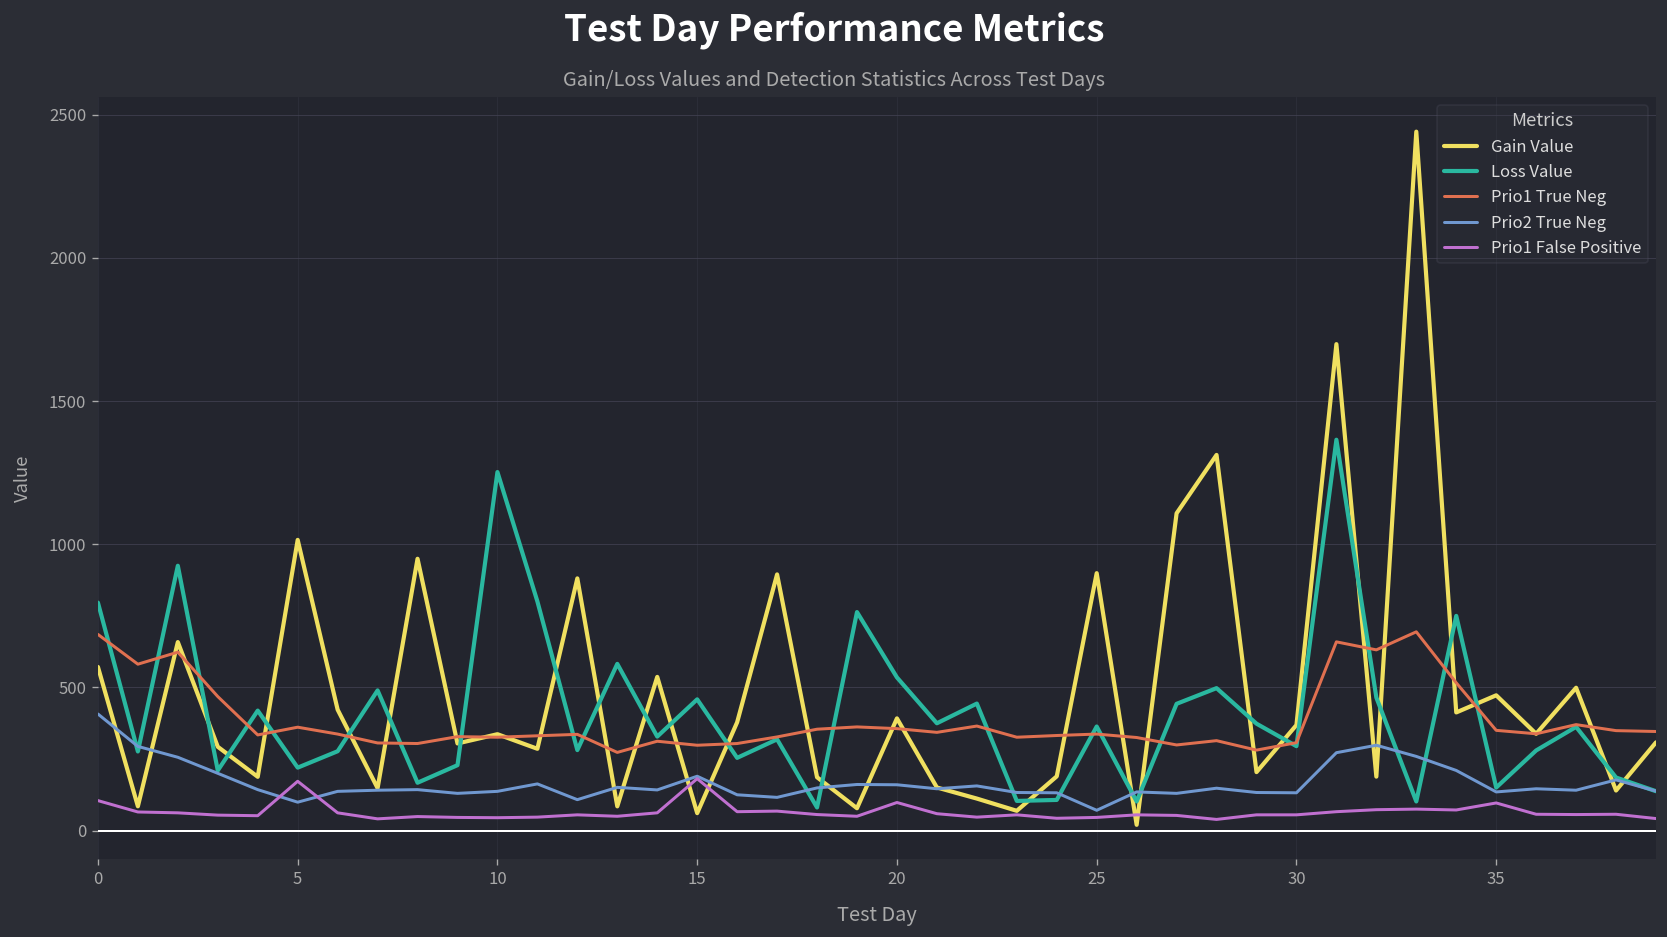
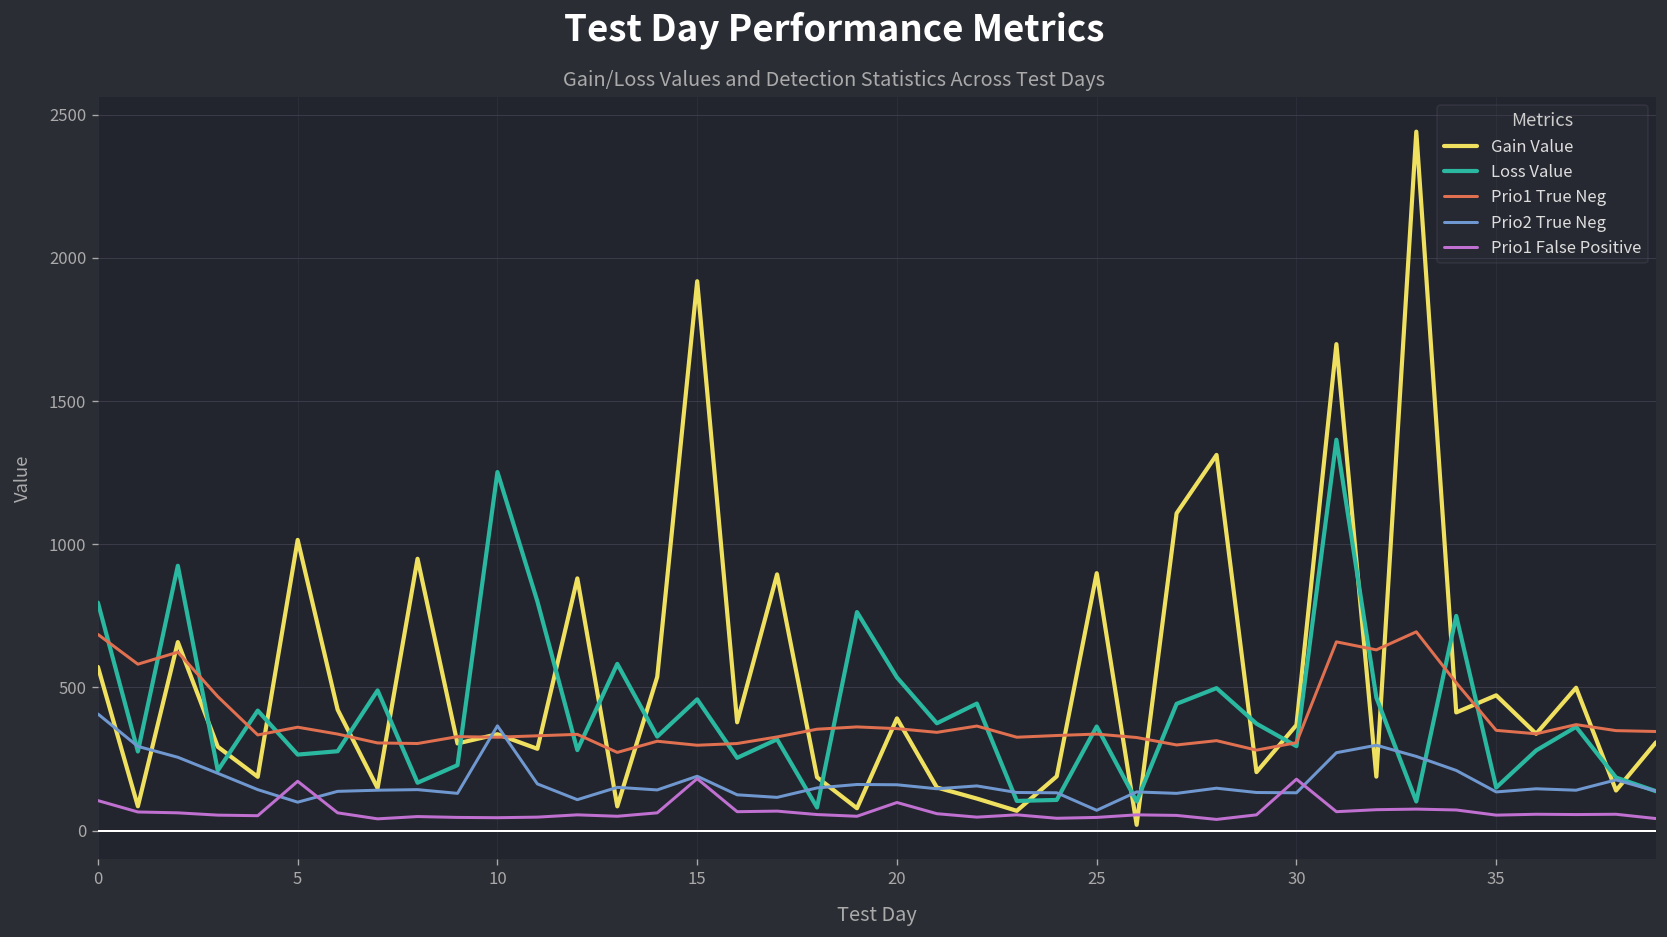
  {
    "Gain Value": {
      "0": 570,
      "5": 1010,
-     "15": 60,
+     "15": 1920,
      "20": 390,
      "25": 900,
      "30": 370,
      "35": 470
    },
    "Loss Value": {
      "0": 800,
-     "5": 220,
+     "5": 270,
      "10": 1250,
      "15": 460,
      "20": 530,
      "25": 360,
      "30": 290,
      "35": 150
    },
    "Prio1 True Neg": {
      "0": 690,
      "5": 360,
      "15": 300,
      "20": 360,
      "25": 340,
      "30": 310,
      "35": 350
    },
    "Prio2 True Neg": {
      "0": 410,
      "5": 100,
-     "10": 140,
+     "10": 370,
      "20": 160,
      "25": 70,
      "30": 130,
      "35": 140
    },
    "Prio1 False Positive": {
      "0": 100,
      "5": 170,
      "10": 50,
      "20": 100,
      "25": 50,
-     "30": 60,
-     "35": 100
+     "30": 180,
+     "35": 50
    }
  }
